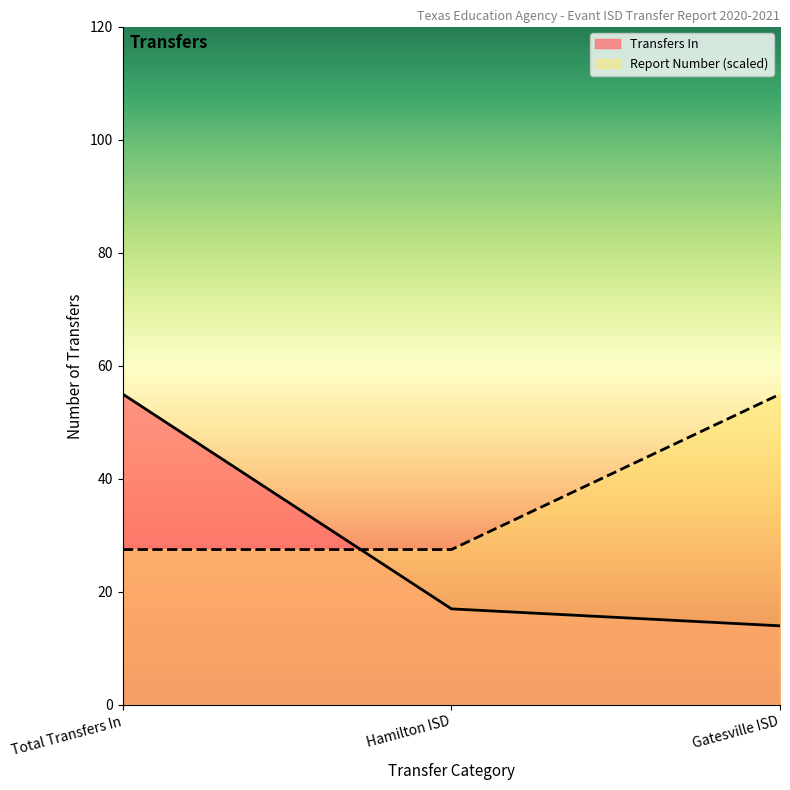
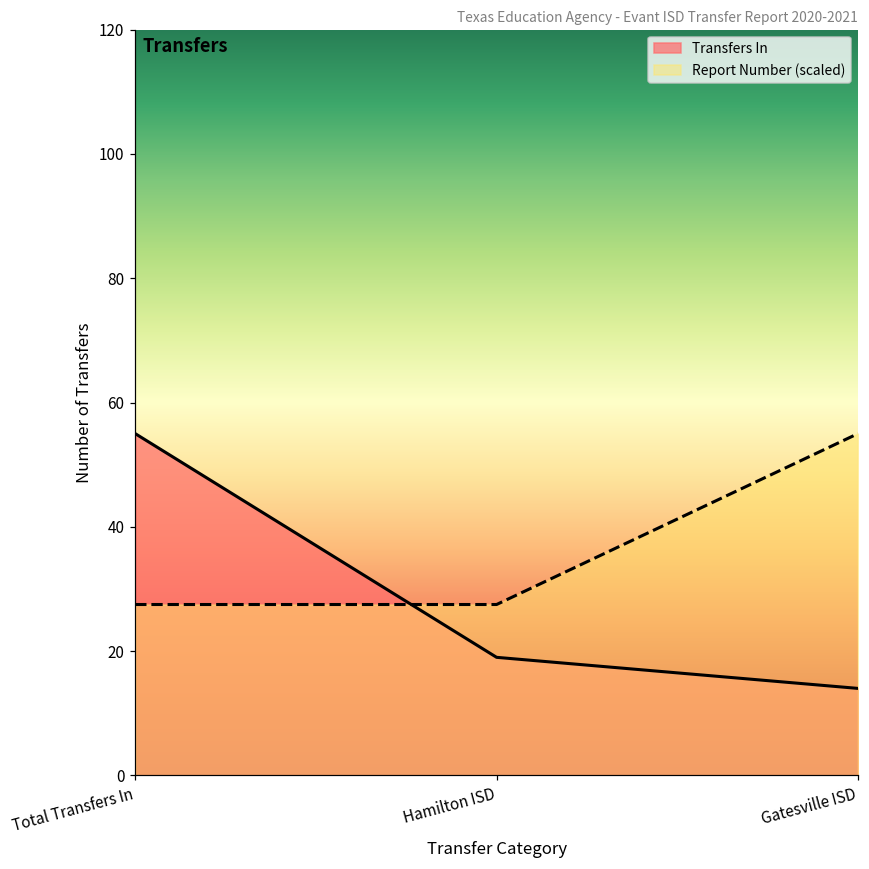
  {
    "Transfers In": {
      "Total Transfers In": 55,
-     "Hamilton ISD": 17,
+     "Hamilton ISD": 19,
      "Gatesville ISD": 14
    },
    "Report Number (scaled)": {
      "Total Transfers In": 28,
      "Hamilton ISD": 28,
      "Gatesville ISD": 55
    }
  }
